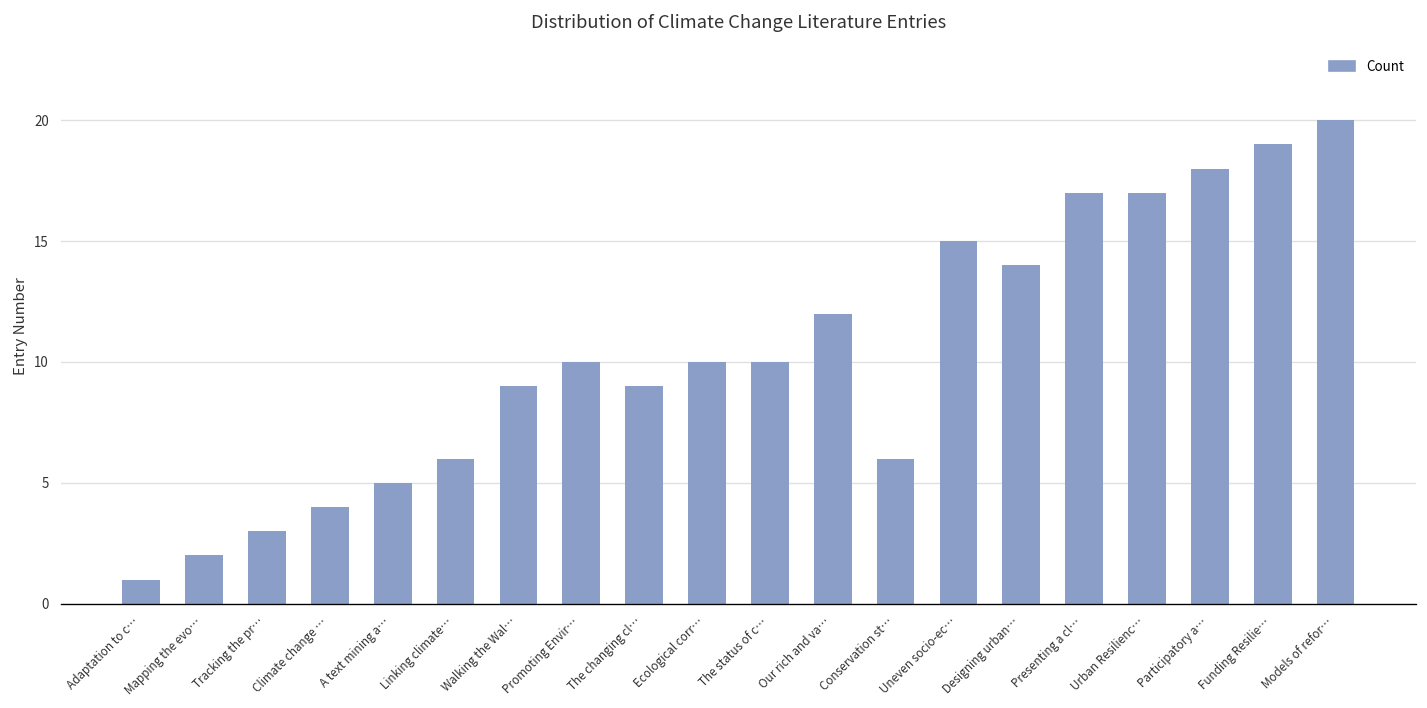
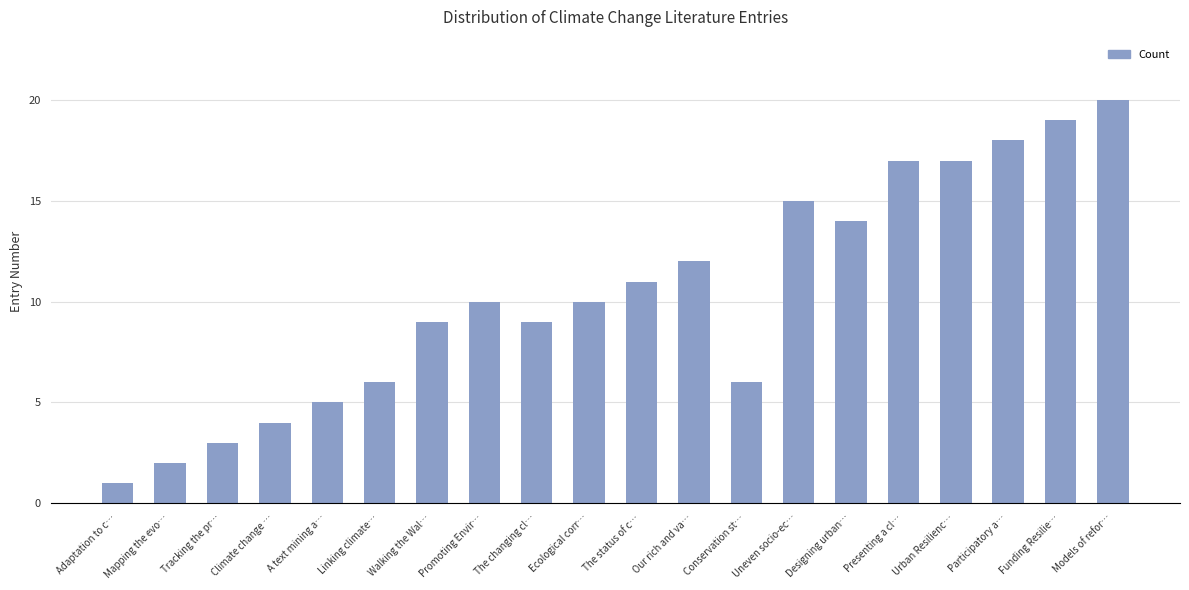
  {
    "Adaptation to c…": 1,
    "Mapping the evo…": 2,
    "Tracking the pr…": 3,
    "Climate change …": 4,
    "A text mining a…": 5,
    "Linking climate…": 6,
    "Walking the Wal…": 9,
    "Promoting Envir…": 10,
    "The changing cl…": 9,
    "Ecological corr…": 10,
-   "The status of c…": 10,
+   "The status of c…": 11,
    "Our rich and va…": 12,
    "Conservation st…": 6,
    "Uneven socio-ec…": 15,
    "Designing urban…": 14,
    "Presenting a cl…": 17,
    "Urban Resilienc…": 17,
    "Participatory a…": 18,
    "Funding Resilie…": 19,
    "Models of refor…": 20
  }
